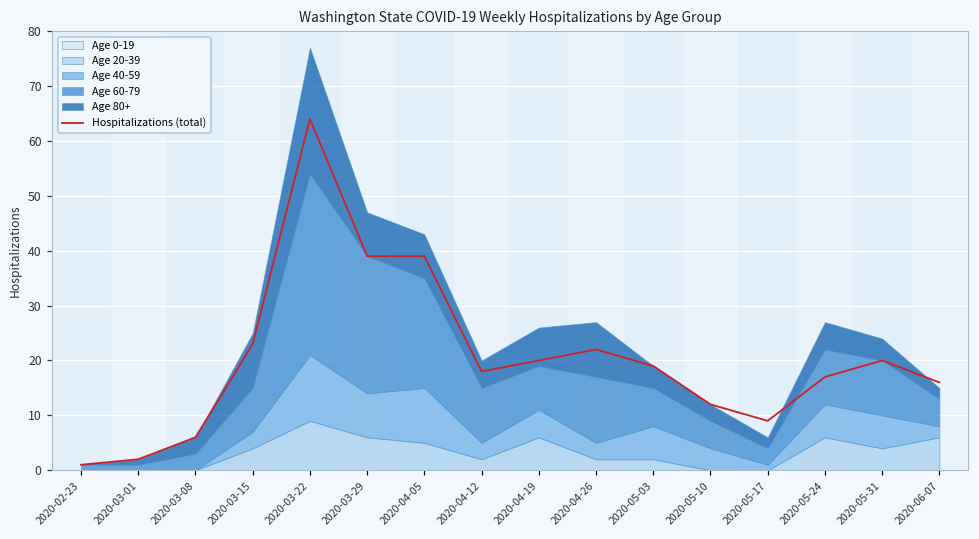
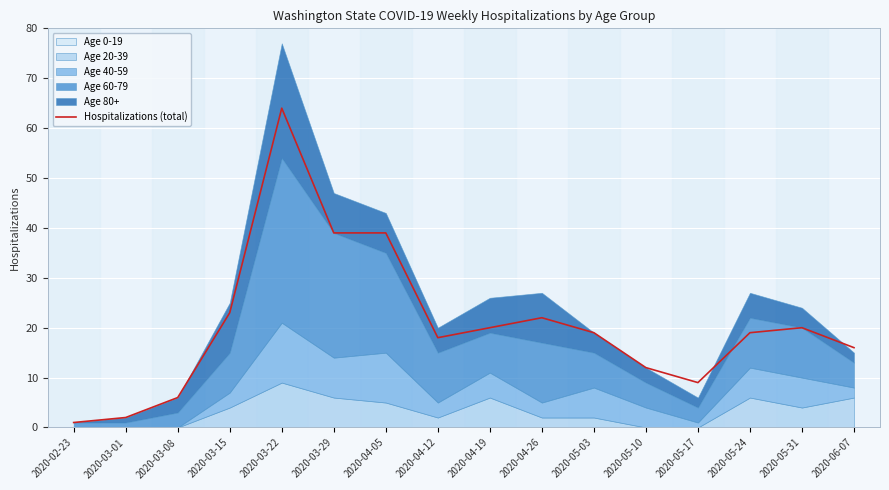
  {
    "Hospitalizations (total)": {
      "2020-03-15": 23,
      "2020-03-22": 64,
      "2020-04-05": 39,
      "2020-04-12": 18,
      "2020-04-19": 20,
      "2020-04-26": 22,
      "2020-05-17": 9,
-     "2020-05-24": 17,
+     "2020-05-24": 19,
      "2020-06-07": 16
    },
    "Age 40-59": {
      "2020-03-15": 3,
      "2020-03-22": 12,
      "2020-03-29": 8,
      "2020-04-05": 10,
      "2020-04-12": 3,
      "2020-04-19": 5,
      "2020-04-26": 3,
      "2020-05-03": 6,
      "2020-05-10": 4,
      "2020-05-17": 1,
      "2020-05-24": 6,
      "2020-05-31": 6,
      "2020-06-07": 2
    },
    "Age 60-79": {
      "2020-03-01": 1,
      "2020-03-08": 3,
      "2020-03-15": 8,
      "2020-03-22": 33,
      "2020-04-05": 20,
      "2020-04-12": 10,
      "2020-04-19": 8,
      "2020-04-26": 12,
      "2020-05-03": 7,
      "2020-05-10": 5,
      "2020-05-17": 3,
      "2020-05-24": 10,
      "2020-06-07": 5
    },
    "Age 80+": {
      "2020-03-15": 10,
      "2020-03-22": 23,
      "2020-03-29": 8,
      "2020-04-05": 8,
      "2020-04-12": 5,
      "2020-04-19": 7,
      "2020-04-26": 10,
      "2020-05-17": 2,
      "2020-05-24": 5,
      "2020-05-31": 4,
      "2020-06-07": 2
    }
  }
